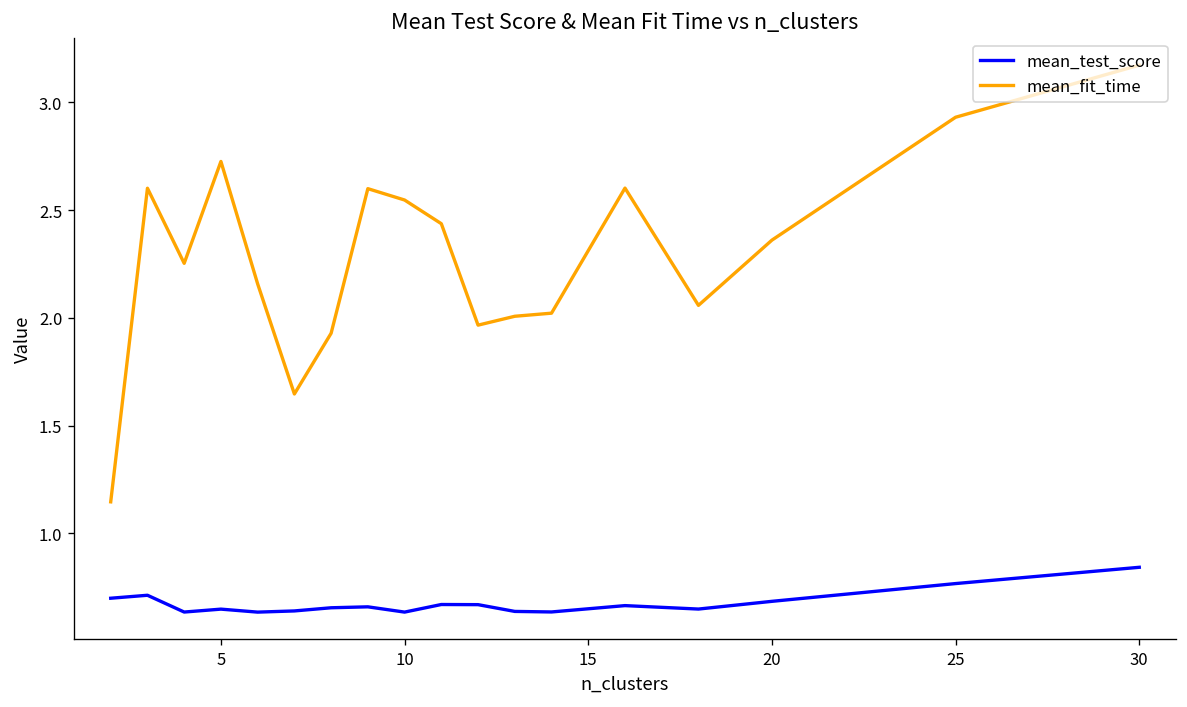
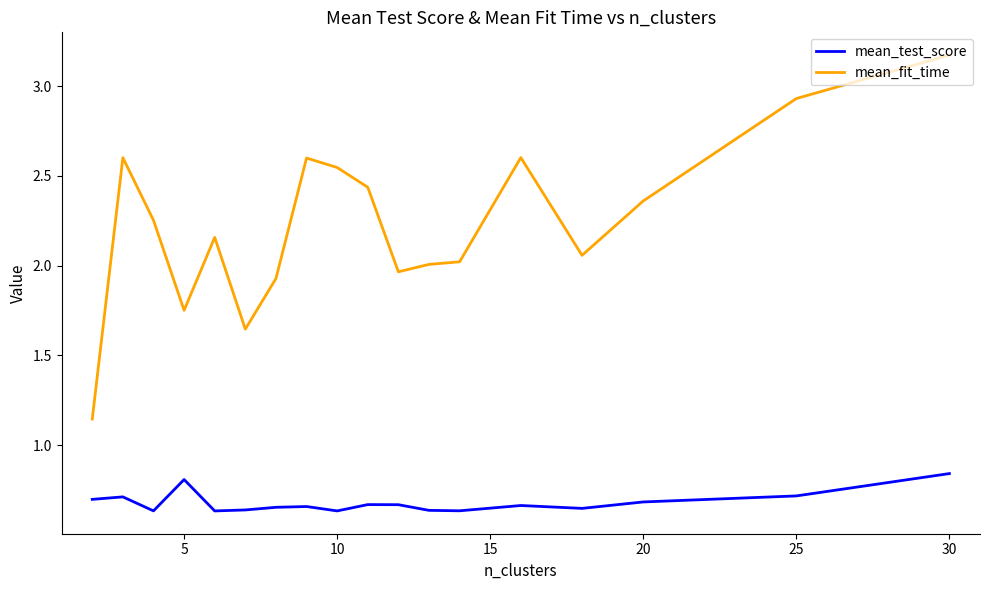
  {
    "mean_test_score": {
-     "5": 0.65,
+     "5": 0.81,
      "10": 0.63,
      "20": 0.68,
-     "25": 0.77,
+     "25": 0.72,
      "30": 0.84
    },
    "mean_fit_time": {
-     "5": 2.73,
+     "5": 1.75,
      "10": 2.55,
      "20": 2.36,
      "25": 2.93
    }
  }
